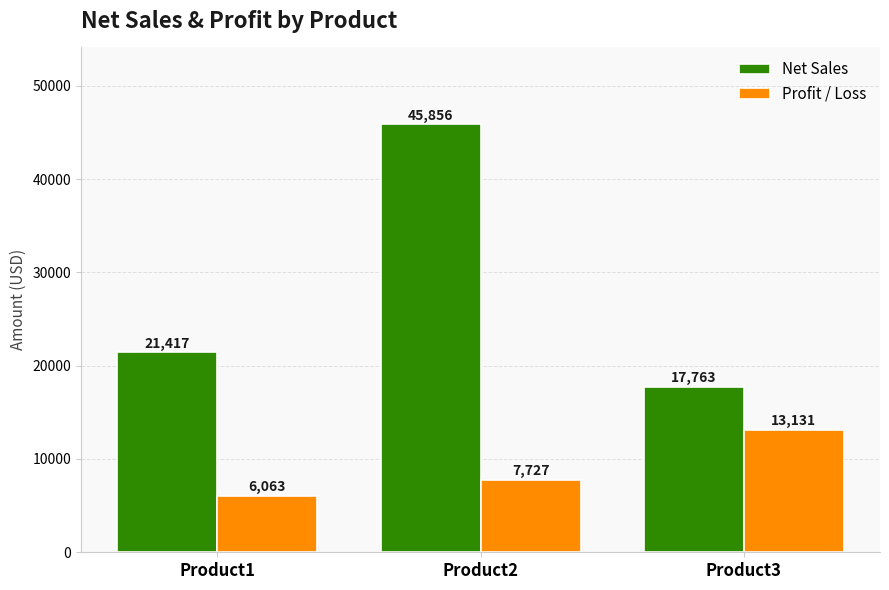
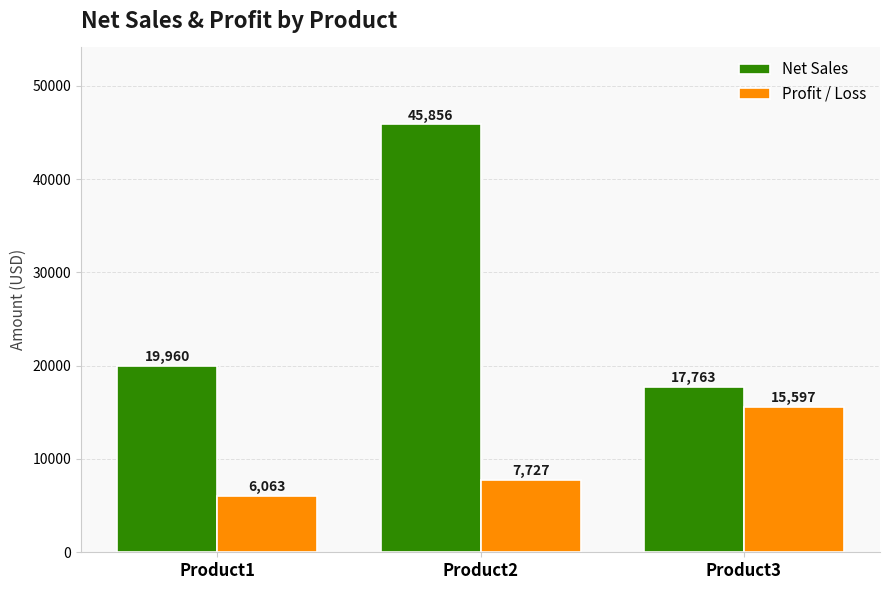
  {
    "Net Sales": {
-     "Product1": "21,417",
+     "Product1": "19,960",
      "Product2": "45,856",
      "Product3": "17,763"
    },
    "Profit / Loss": {
      "Product1": "6,063",
      "Product2": "7,727",
-     "Product3": "13,131"
+     "Product3": "15,597"
    }
  }
